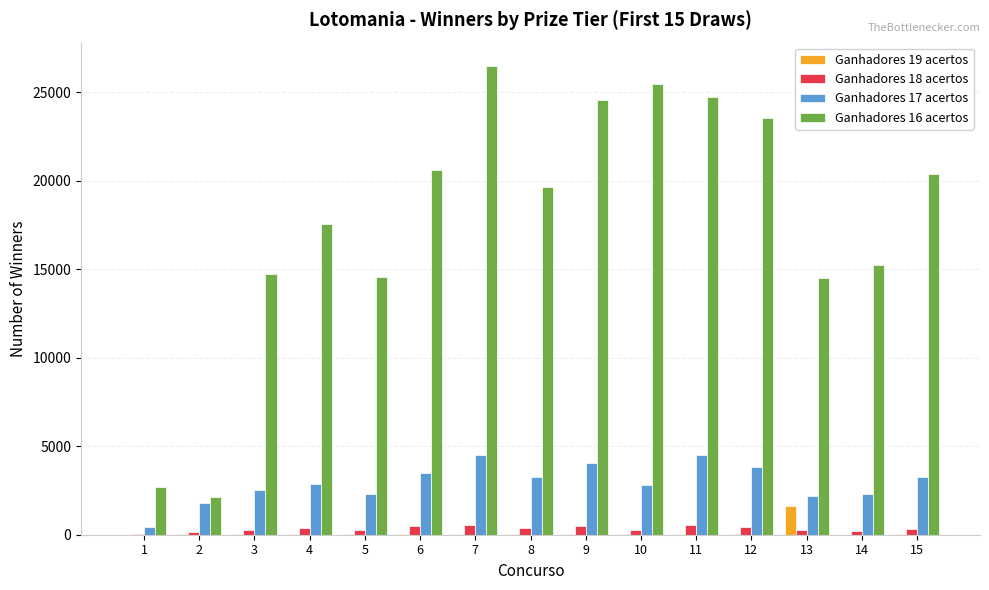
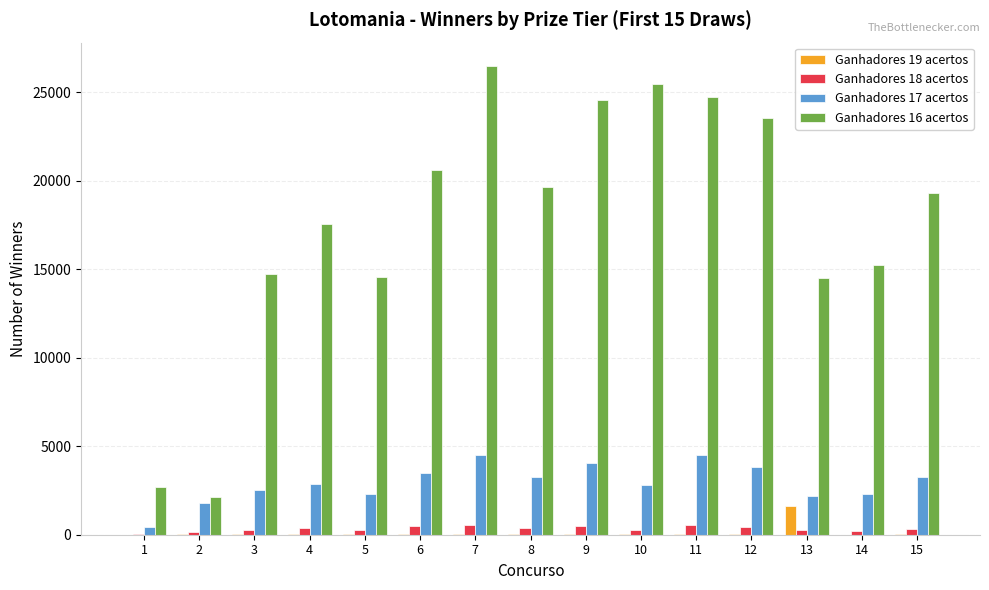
  {
    "Ganhadores 19 acertos": {
      "13": 1600
    },
    "Ganhadores 18 acertos": {
      "2": 200,
      "3": 300,
      "4": 400,
      "5": 300,
      "6": 500,
      "7": 600,
      "8": 400,
      "9": 500,
      "10": 300,
      "11": 500,
      "12": 400,
      "13": 300,
      "14": 200,
      "15": 300
    },
    "Ganhadores 17 acertos": {
      "1": 400,
      "2": 1800,
      "3": 2500,
      "4": 2900,
      "5": 2300,
      "6": 3500,
      "7": 4500,
      "8": 3300,
      "9": 4100,
      "10": 2800,
      "11": 4500,
      "12": 3800,
      "13": 2200,
      "14": 2300,
      "15": 3300
    },
    "Ganhadores 16 acertos": {
      "1": 2700,
      "2": 2100,
      "3": 14800,
      "4": 17600,
      "5": 14600,
      "6": 20600,
      "7": 26500,
      "8": 19600,
      "9": 24600,
      "10": 25500,
      "11": 24700,
      "12": 23500,
      "13": 14500,
      "14": 15200,
-     "15": 20400
+     "15": 19300
    }
  }
